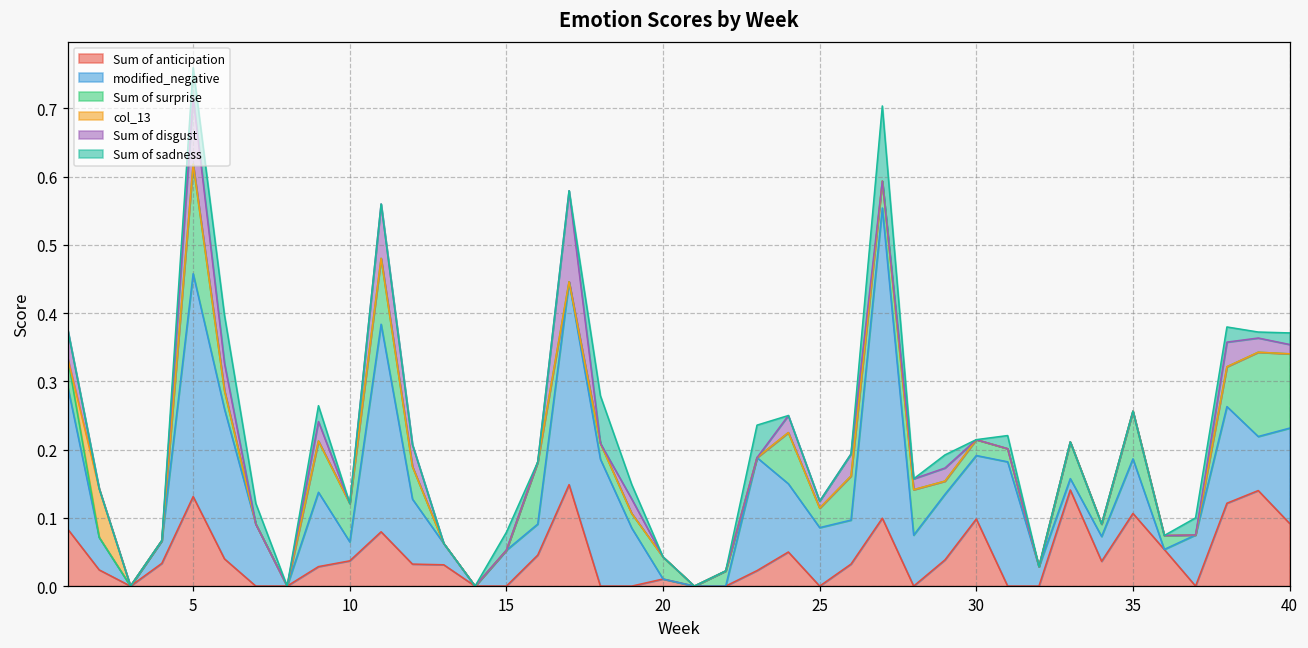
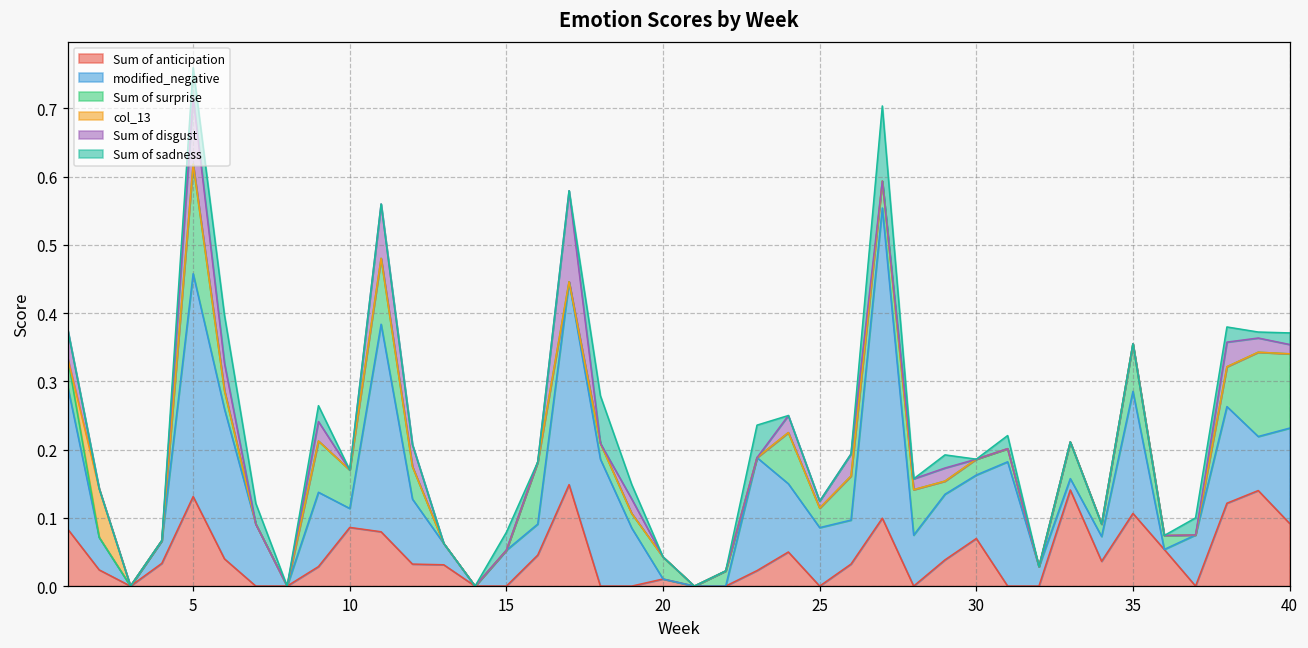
  {
    "Sum of anticipation": {
      "5": 0.13,
-     "10": 0.04,
+     "10": 0.09,
      "15": 0.00,
      "25": 0.00,
-     "30": 0.10,
+     "30": 0.07,
      "35": 0.11,
      "40": 0.09
    },
    "modified_negative": {
      "5": 0.33,
      "10": 0.03,
      "25": 0.09,
      "30": 0.09,
-     "35": 0.08,
+     "35": 0.18,
      "40": 0.14
    },
    "Sum of disgust": {
      "40": 0.01
    }
  }
